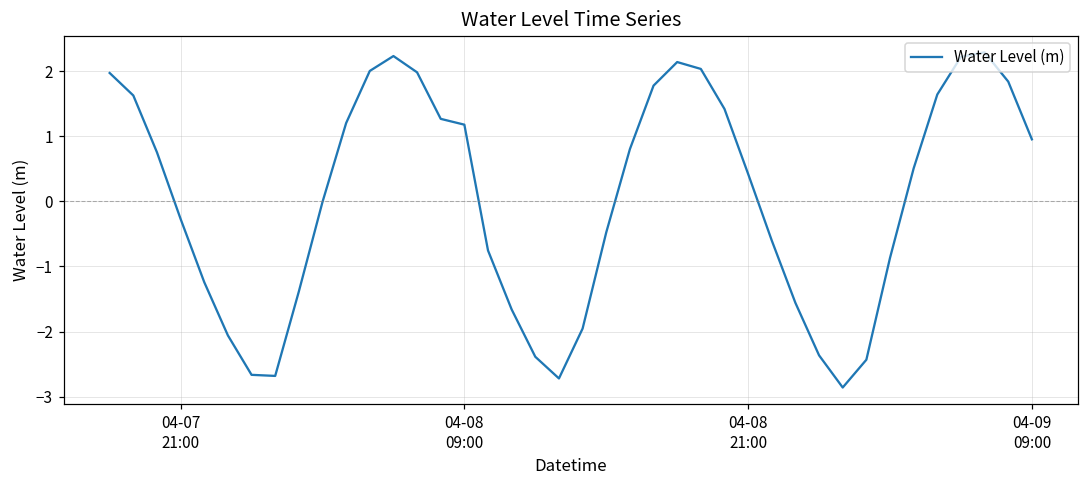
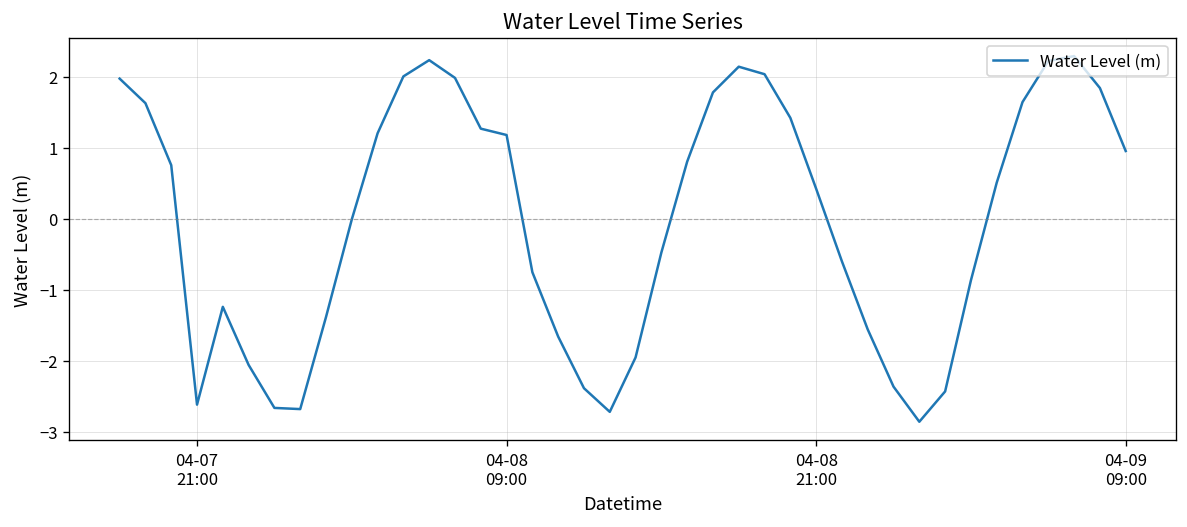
  {
-   "04-07 21:00": -0.3,
+   "04-07 21:00": -2.6,
    "04-08 09:00": 1.2,
    "04-08 21:00": 0.4,
    "04-09 09:00": 1.0
  }
